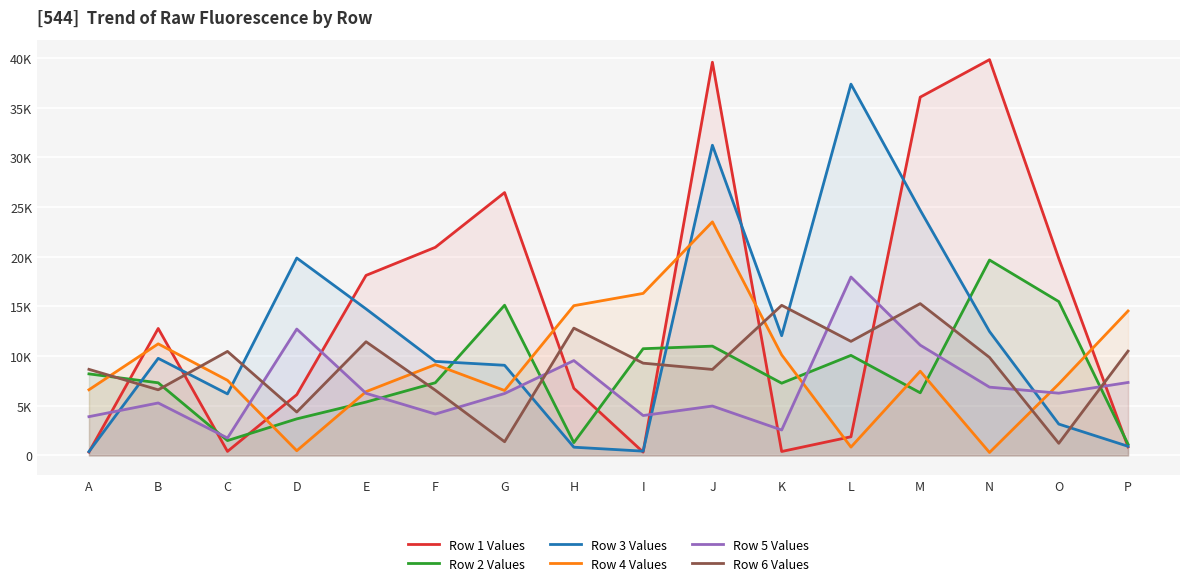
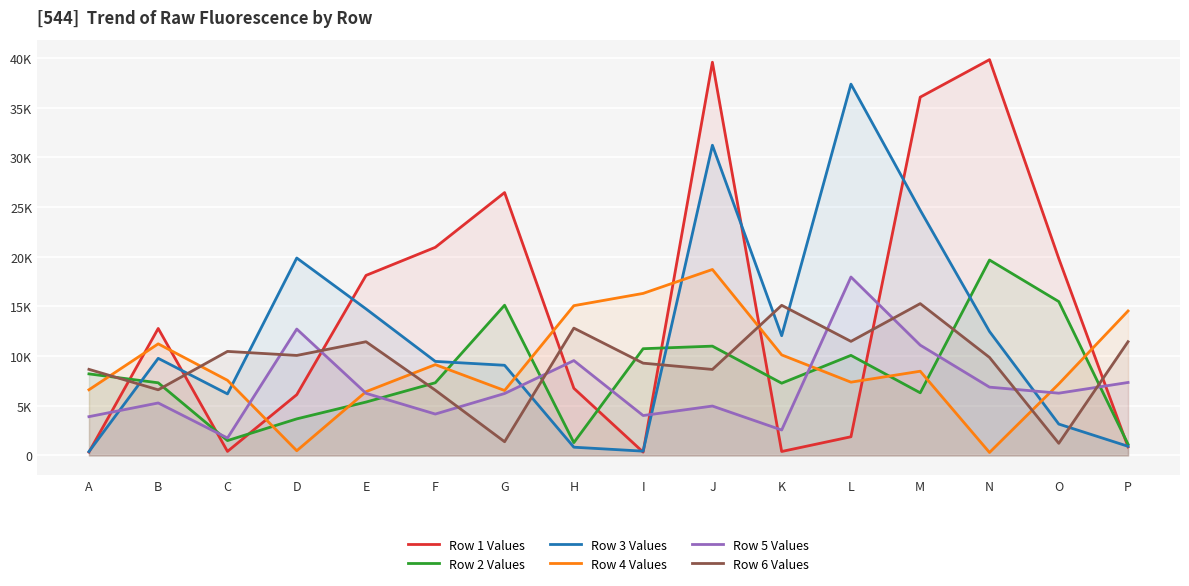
  {
    "Row 1 Values": {
      "B": 13000,
      "C": 0,
      "D": 6000,
      "E": 18000,
      "F": 21000,
      "G": 26000,
      "H": 7000,
      "J": 40000,
      "K": 0,
      "L": 2000,
      "M": 36000,
      "N": 40000,
      "O": 20000
    },
    "Row 2 Values": {
      "A": 8000,
      "B": 7000,
      "C": 1000,
      "D": 4000,
      "E": 5000,
      "F": 7000,
      "G": 15000,
      "H": 1000,
      "I": 11000,
      "J": 11000,
      "K": 7000,
      "L": 10000,
      "M": 6000,
      "N": 20000,
      "O": 15000
    },
    "Row 3 Values": {
      "B": 10000,
      "C": 6000,
      "D": 20000,
      "E": 15000,
      "F": 9000,
      "G": 9000,
      "H": 1000,
      "J": 31000,
      "K": 12000,
      "L": 37000,
      "M": 25000,
      "N": 12000,
      "O": 3000
    },
    "Row 4 Values": {
      "A": 7000,
      "B": 11000,
      "C": 8000,
      "D": 0,
      "F": 9000,
      "G": 7000,
      "H": 15000,
      "I": 16000,
-     "J": 24000,
+     "J": 19000,
      "K": 10000,
-     "L": 1000,
+     "L": 7000,
      "M": 8000,
      "N": 0,
      "O": 7000,
      "P": 15000
    },
    "Row 5 Values": {
      "A": 4000,
      "B": 5000,
      "C": 2000,
      "D": 13000,
      "F": 4000,
      "G": 6000,
      "H": 10000,
      "I": 4000,
      "J": 5000,
      "K": 3000,
      "L": 18000,
      "M": 11000,
      "N": 7000,
      "O": 6000,
      "P": 7000
    },
    "Row 6 Values": {
      "A": 9000,
      "B": 7000,
      "C": 10000,
-     "D": 4000,
+     "D": 10000,
      "E": 11000,
      "F": 7000,
      "G": 1000,
      "H": 13000,
      "I": 9000,
      "J": 9000,
      "K": 15000,
      "L": 11000,
      "M": 15000,
      "N": 10000,
      "O": 1000,
-     "P": 10500
+     "P": 11400
    }
  }
